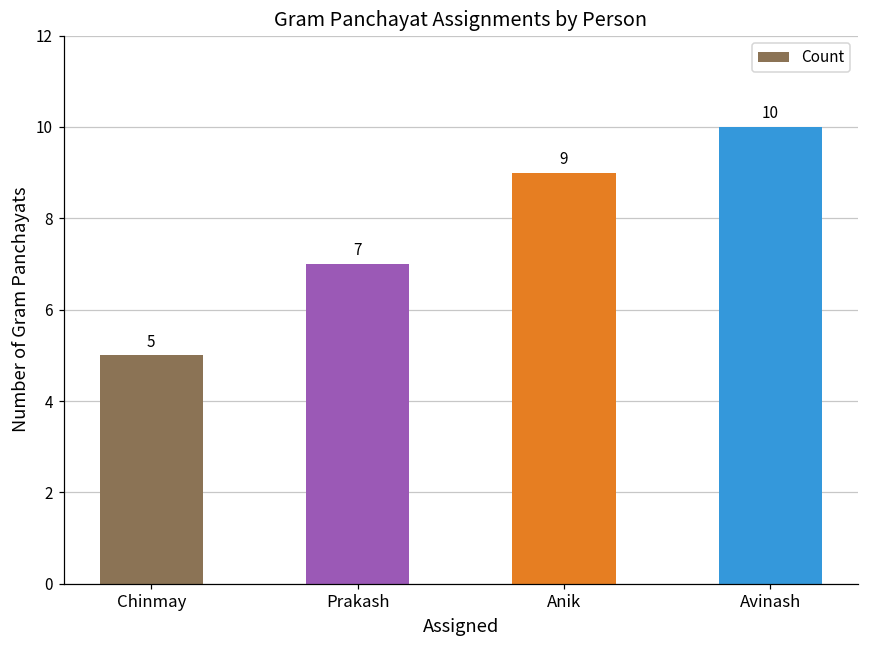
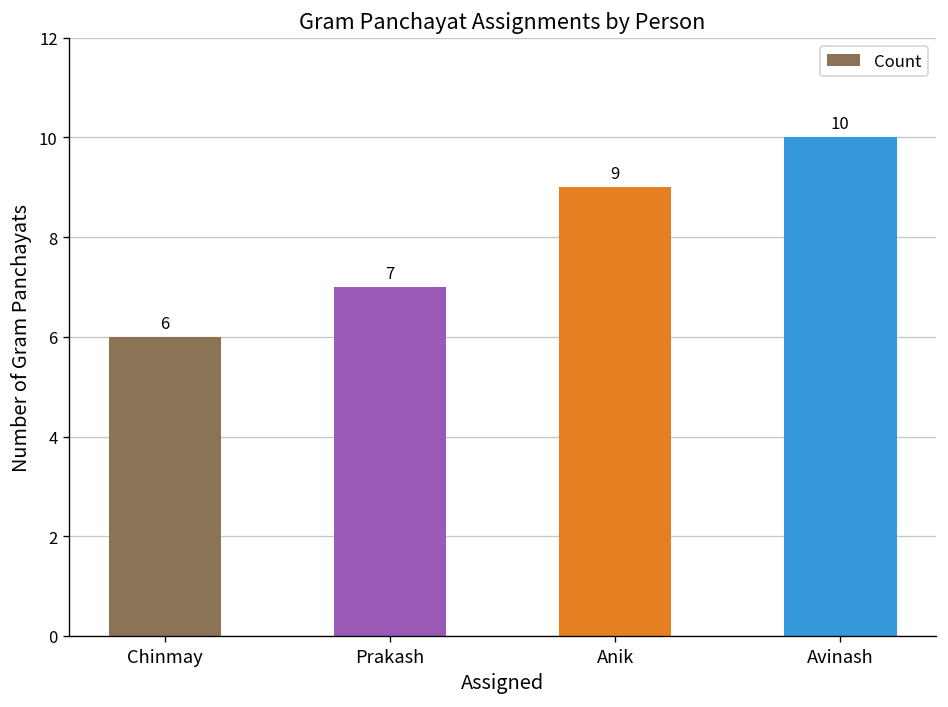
  {
-   "Chinmay": 5,
+   "Chinmay": 6,
    "Prakash": 7,
    "Anik": 9,
    "Avinash": 10
  }
